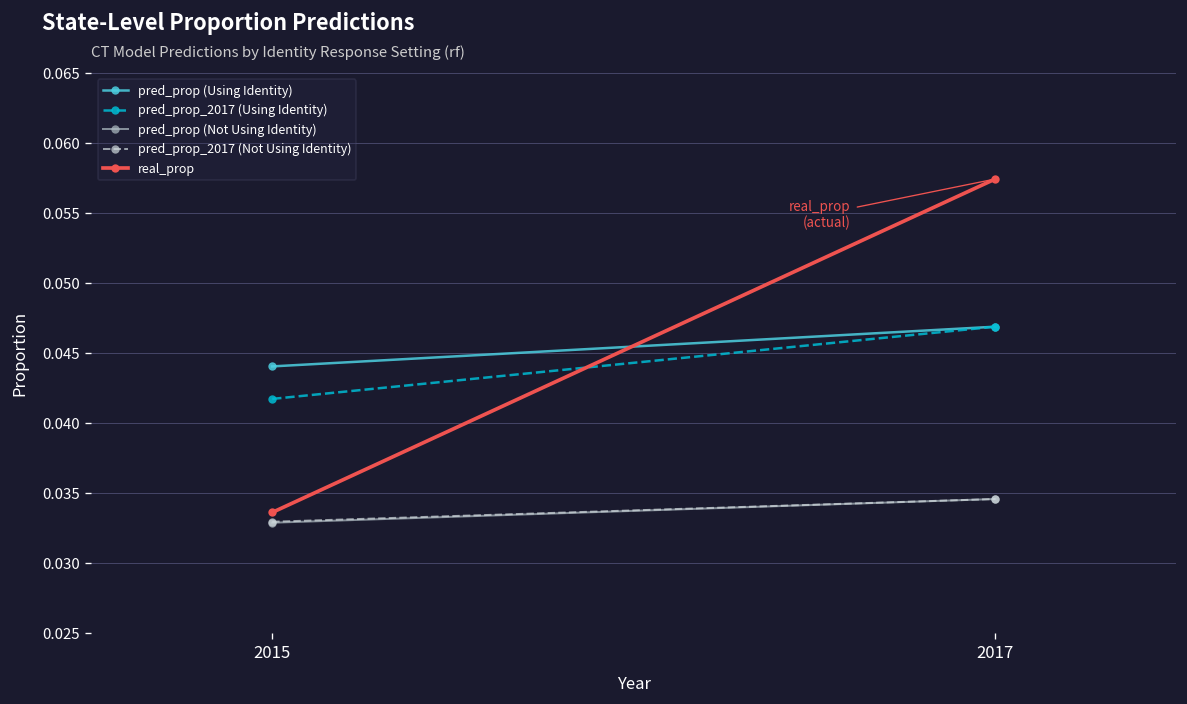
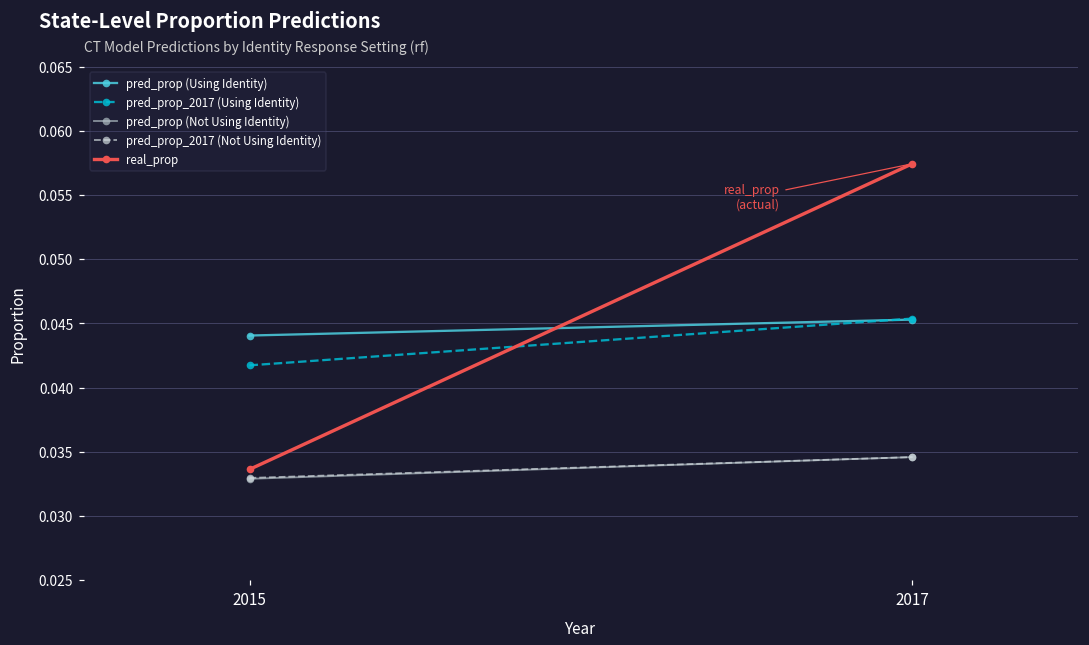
  {
    "pred_prop (Using Identity)": {
      "2015": 0.0441,
-     "2017": 0.0469
+     "2017": 0.0453
    },
    "pred_prop_2017 (Using Identity)": {
      "2015": 0.0417,
-     "2017": 0.0469
+     "2017": 0.0454
    },
    "real_prop": {
      "2015": 0.0336,
      "2017": 0.0574
    }
  }
